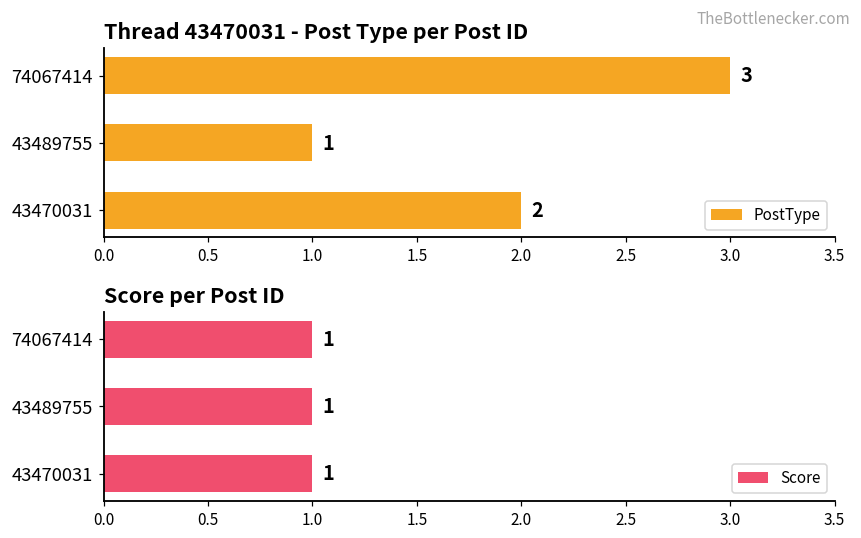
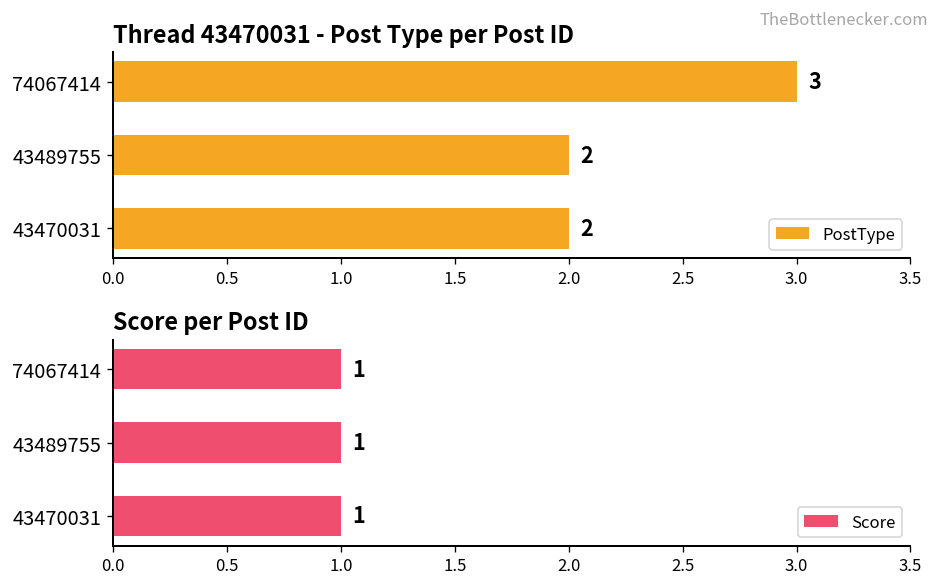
  {
    "Thread 43470031 - Post Type per Post ID": {
      "74067414": 3,
-     "43489755": 1,
+     "43489755": 2,
      "43470031": 2
    },
    "Score per Post ID": {
      "74067414": 1,
      "43489755": 1,
      "43470031": 1
    }
  }
